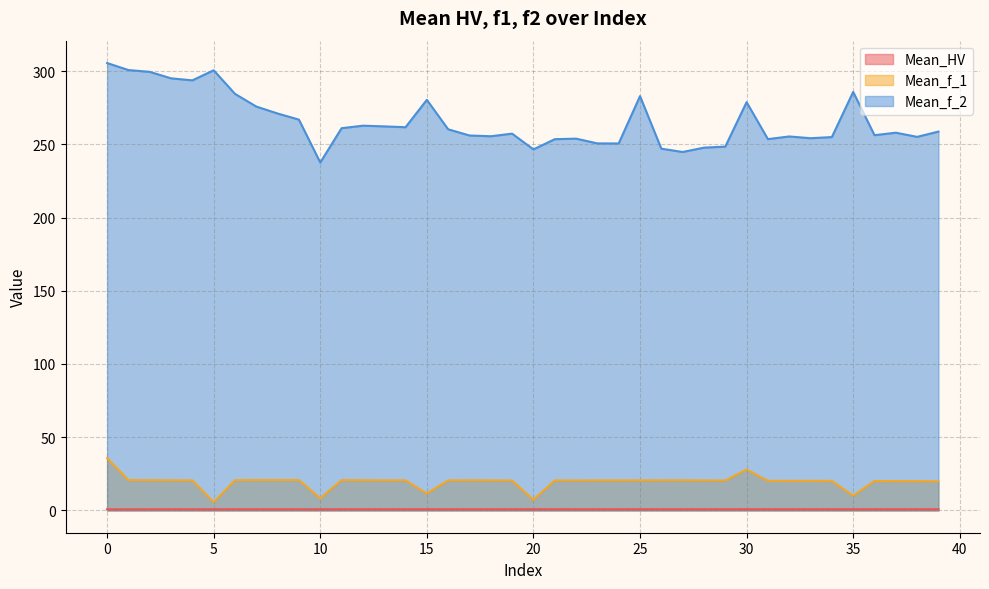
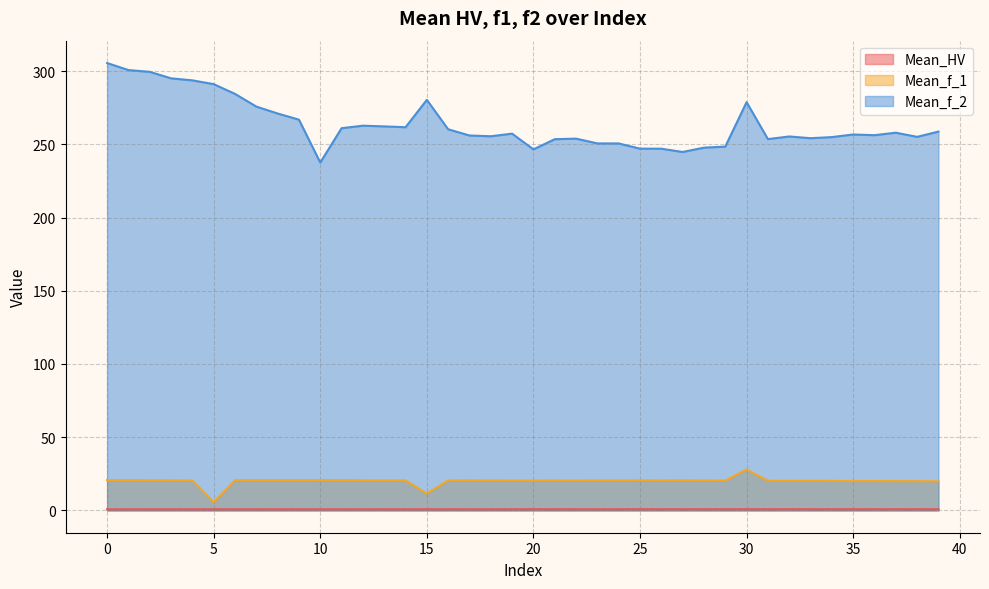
  {
    "Mean_HV": {
      "0": 1,
      "5": 1,
      "10": 1,
      "15": 1,
      "20": 1,
      "25": 1,
      "30": 1,
      "35": 1
    },
    "Mean_f_1": {
-     "0": 36,
+     "0": 21,
      "5": 6,
-     "10": 8,
+     "10": 21,
      "15": 12,
-     "20": 7,
+     "20": 20,
      "25": 20,
      "30": 28,
-     "35": 10
+     "35": 20
    },
    "Mean_f_2": {
      "0": 306,
-     "5": 301,
+     "5": 291,
      "10": 238,
      "15": 280,
      "20": 247,
-     "25": 283,
+     "25": 247,
      "30": 279,
-     "35": 286
+     "35": 257
    }
  }
